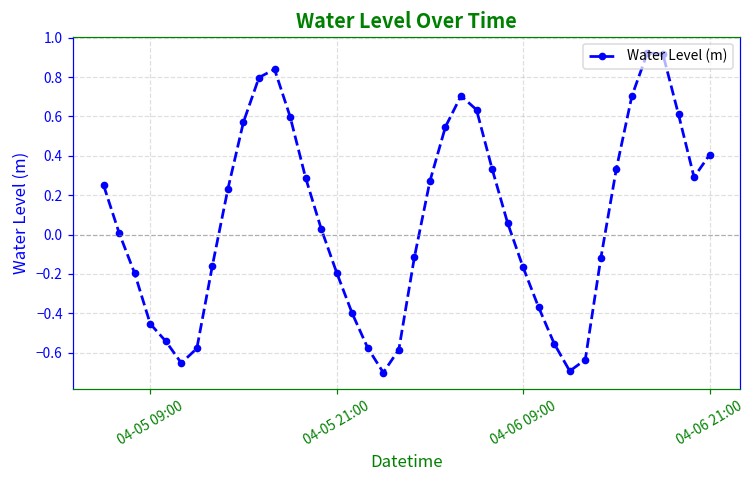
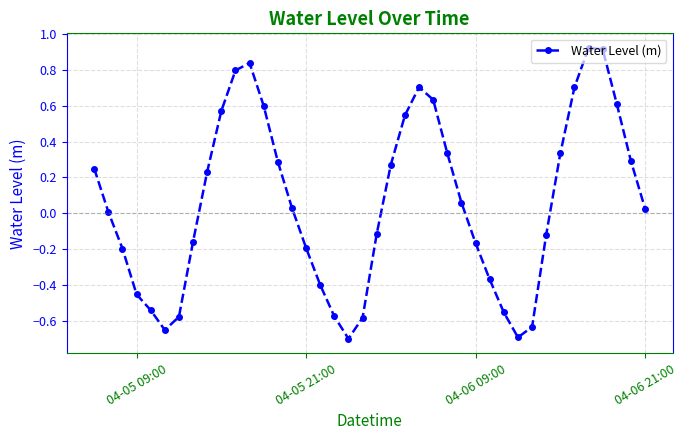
  {
    "04-05 09:00": -0.45,
    "04-05 21:00": -0.19,
    "04-06 09:00": -0.17,
-   "04-06 21:00": 0.41
+   "04-06 21:00": 0.03
  }
